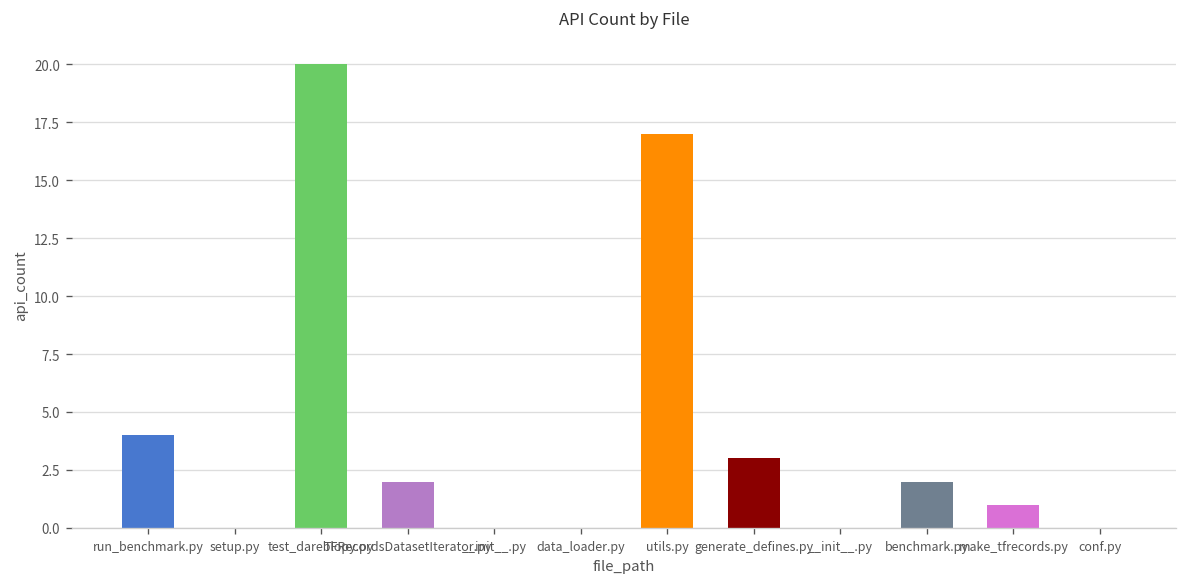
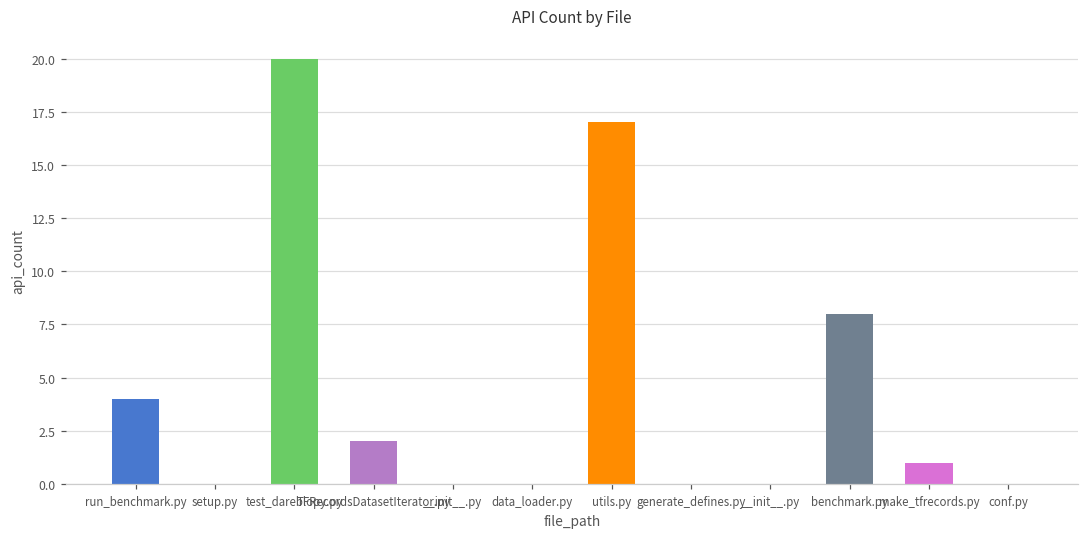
  {
    "run_benchmark.py": 4,
    "setup.py": 0,
    "data_loader.py": 0,
    "utils.py": 17,
-   "generate_defines.py": 3,
-   "benchmark.py": 2,
+   "generate_defines.py": 0,
+   "benchmark.py": 8,
    "make_tfrecords.py": 1,
    "conf.py": 0
  }
